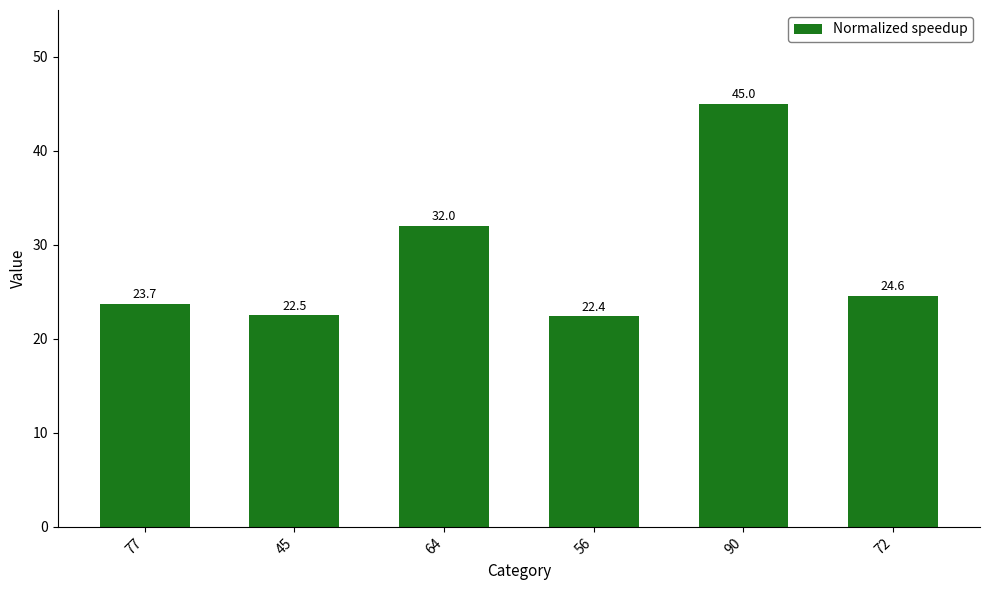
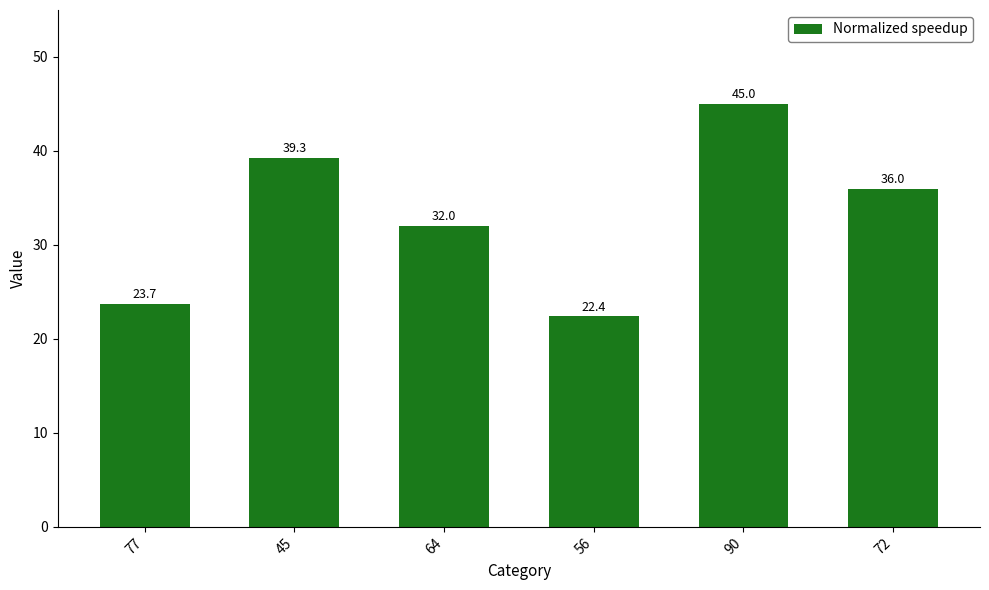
  {
    "77": 23.7,
-   "45": 22.5,
+   "45": 39.3,
    "64": 32.0,
    "56": 22.4,
    "90": 45.0,
-   "72": 24.6
+   "72": 36.0
  }
